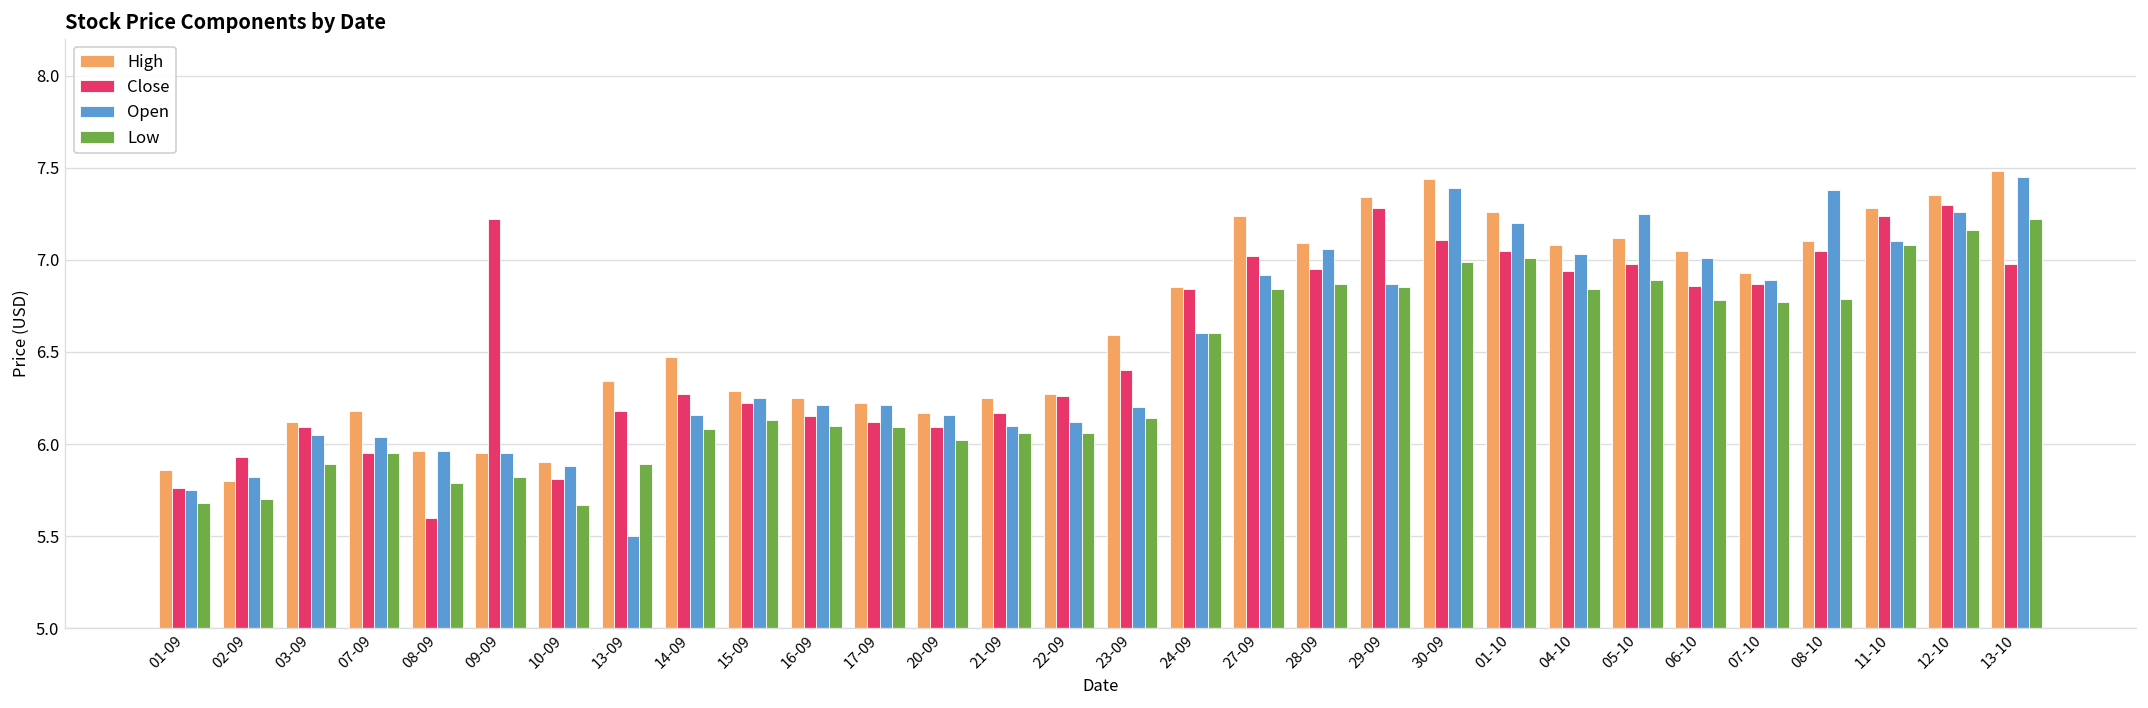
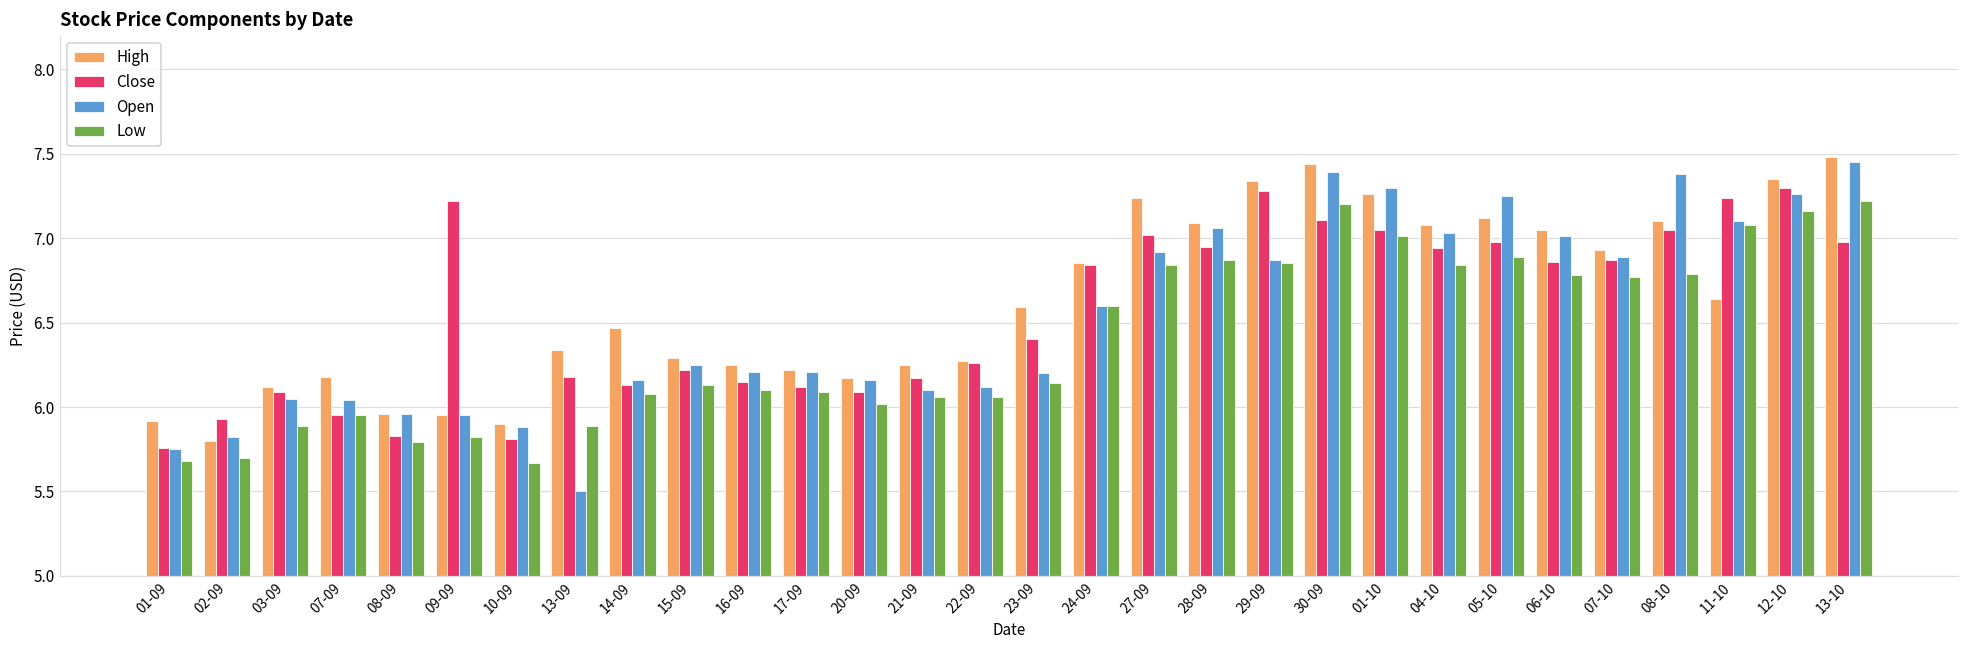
  {
    "High": {
-     "01-09": 5.86,
+     "01-09": 5.92,
      "02-09": 5.80,
      "03-09": 6.12,
      "07-09": 6.18,
      "08-09": 5.96,
      "09-09": 5.95,
      "10-09": 5.90,
      "13-09": 6.34,
      "14-09": 6.47,
      "15-09": 6.29,
      "16-09": 6.25,
      "17-09": 6.22,
      "20-09": 6.17,
      "21-09": 6.25,
      "22-09": 6.27,
      "23-09": 6.59,
      "24-09": 6.85,
      "27-09": 7.24,
      "28-09": 7.09,
      "29-09": 7.34,
      "30-09": 7.44,
      "01-10": 7.26,
      "04-10": 7.08,
      "05-10": 7.12,
      "06-10": 7.05,
      "07-10": 6.93,
      "08-10": 7.10,
-     "11-10": 7.28,
+     "11-10": 6.64,
      "12-10": 7.35,
      "13-10": 7.48
    },
    "Close": {
      "01-09": 5.76,
      "02-09": 5.93,
      "03-09": 6.09,
      "07-09": 5.95,
-     "08-09": 5.60,
+     "08-09": 5.83,
      "09-09": 7.22,
      "10-09": 5.81,
      "13-09": 6.18,
-     "14-09": 6.27,
+     "14-09": 6.13,
      "15-09": 6.22,
      "16-09": 6.15,
      "17-09": 6.12,
      "20-09": 6.09,
      "21-09": 6.17,
      "22-09": 6.26,
      "23-09": 6.40,
      "24-09": 6.84,
      "27-09": 7.02,
      "28-09": 6.95,
      "29-09": 7.28,
      "30-09": 7.11,
      "01-10": 7.05,
      "04-10": 6.94,
      "05-10": 6.98,
      "06-10": 6.86,
      "07-10": 6.87,
      "08-10": 7.05,
      "11-10": 7.24,
      "12-10": 7.30,
      "13-10": 6.98
    },
    "Open": {
      "01-09": 5.75,
      "02-09": 5.82,
      "03-09": 6.05,
      "07-09": 6.04,
      "08-09": 5.96,
      "09-09": 5.95,
      "10-09": 5.88,
      "13-09": 5.5,
      "14-09": 6.16,
      "15-09": 6.25,
      "16-09": 6.2,
      "17-09": 6.2,
      "20-09": 6.16,
      "21-09": 6.1,
      "22-09": 6.12,
      "23-09": 6.2,
      "24-09": 6.6,
      "27-09": 6.92,
      "28-09": 7.06,
      "29-09": 6.87,
      "30-09": 7.4,
-     "01-10": 7.2,
+     "01-10": 7.3,
      "04-10": 7.03,
      "05-10": 7.25,
      "06-10": 7.0,
      "07-10": 6.9,
      "08-10": 7.38,
      "11-10": 7.1,
      "12-10": 7.26,
      "13-10": 7.45
    },
    "Low": {
      "01-09": 5.68,
      "02-09": 5.70,
      "03-09": 5.89,
      "07-09": 5.95,
      "08-09": 5.79,
      "09-09": 5.82,
      "10-09": 5.67,
      "13-09": 5.89,
      "14-09": 6.08,
      "15-09": 6.13,
      "16-09": 6.10,
      "17-09": 6.09,
      "20-09": 6.02,
      "21-09": 6.06,
      "22-09": 6.06,
      "23-09": 6.14,
      "24-09": 6.60,
      "27-09": 6.84,
      "28-09": 6.87,
      "29-09": 6.85,
-     "30-09": 6.99,
+     "30-09": 7.20,
      "01-10": 7.01,
      "04-10": 6.84,
      "05-10": 6.89,
      "06-10": 6.78,
      "07-10": 6.77,
      "08-10": 6.79,
      "11-10": 7.08,
      "12-10": 7.16,
      "13-10": 7.22
    }
  }
